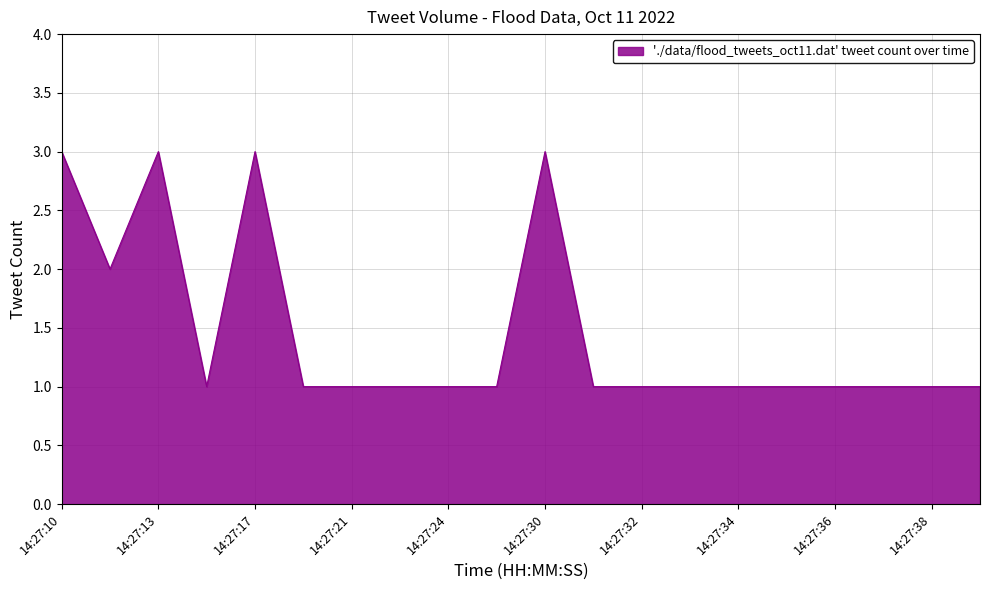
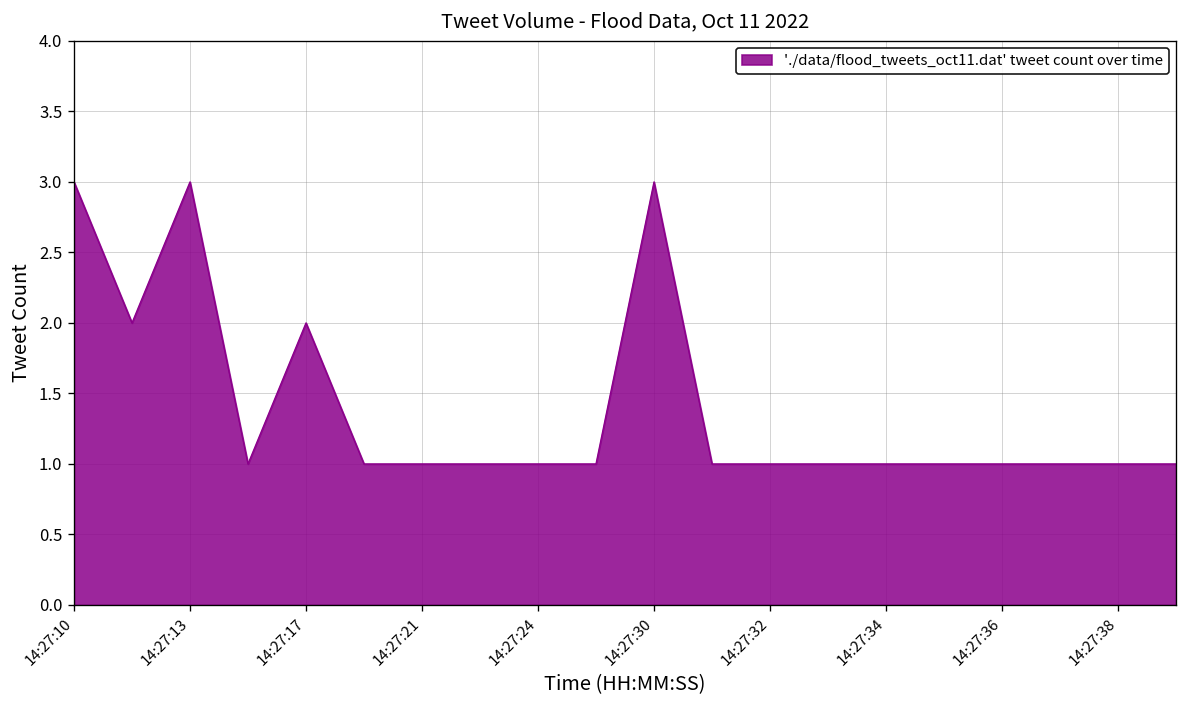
  {
    "14:27:10": 3,
    "14:27:13": 3,
-   "14:27:17": 3,
+   "14:27:17": 2,
    "14:27:21": 1,
    "14:27:24": 1,
    "14:27:30": 3,
    "14:27:32": 1,
    "14:27:34": 1,
    "14:27:36": 1,
    "14:27:38": 1
  }
